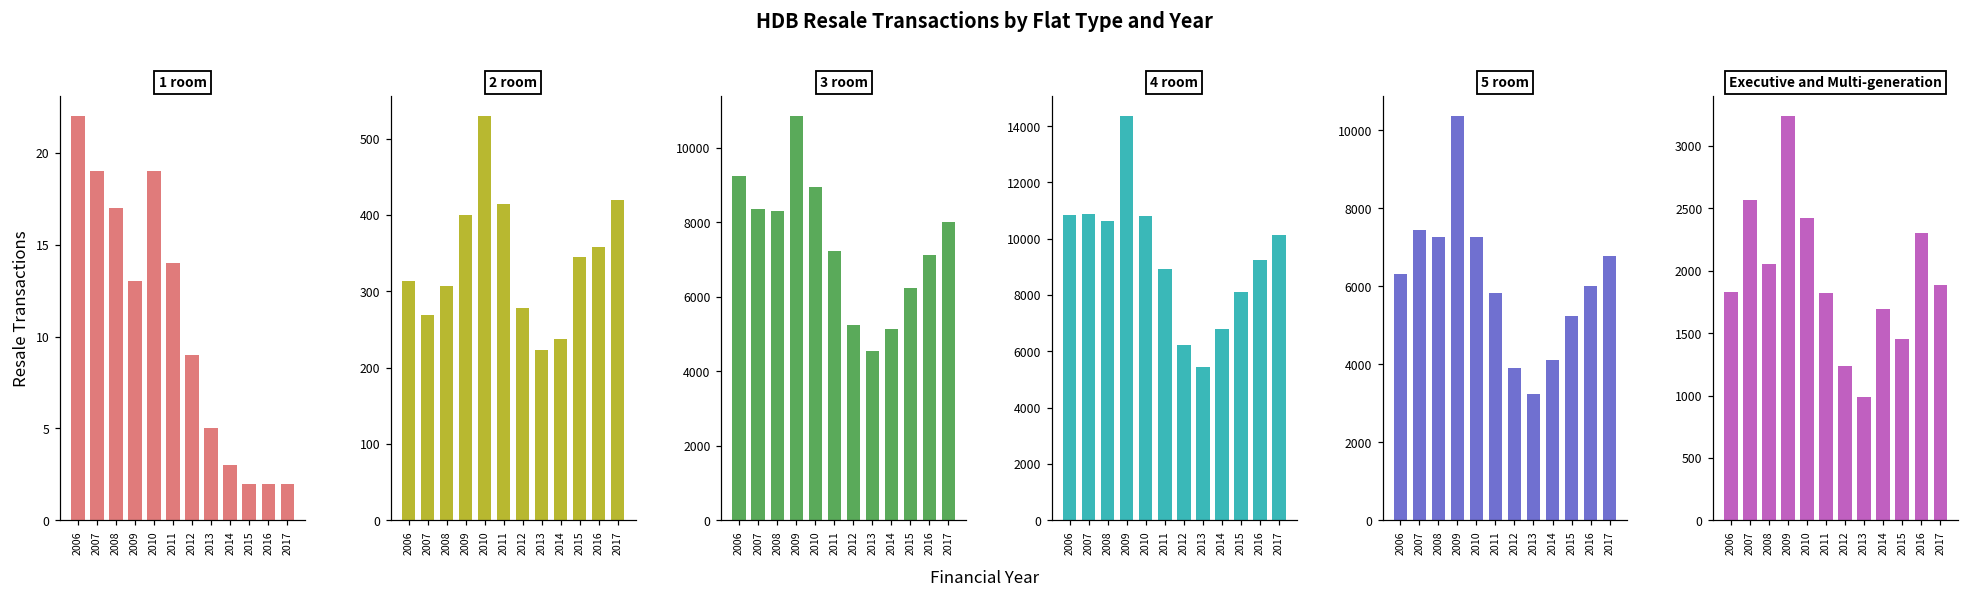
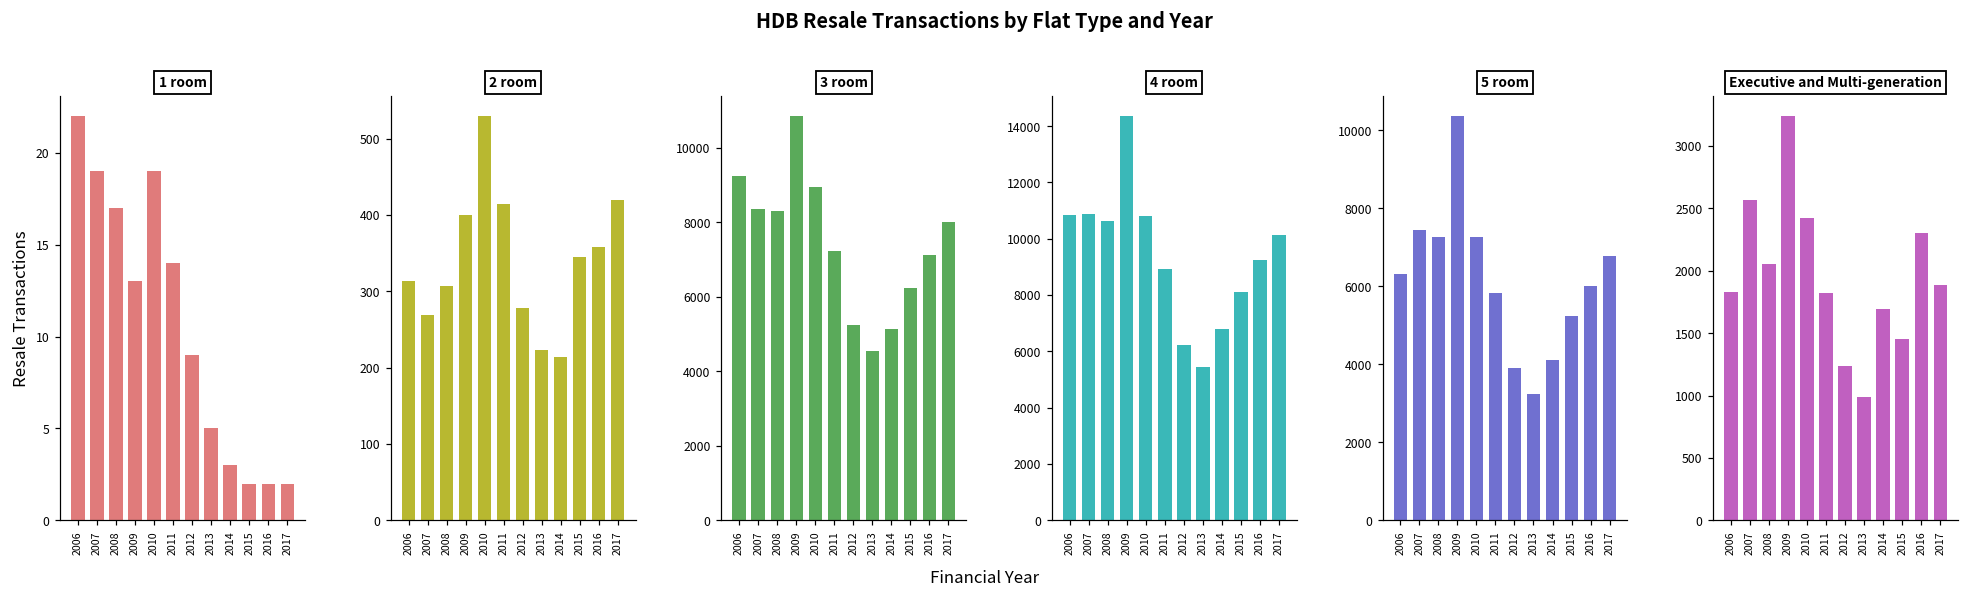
  {
    "1 room": {
      "2006": 22.0,
      "2007": 19.0,
      "2008": 17.0,
      "2009": 13.0,
      "2010": 19.0,
      "2011": 14.0,
      "2012": 9.0,
      "2013": 5.0,
      "2014": 3.0,
      "2015": 2.0,
      "2016": 2.0,
      "2017": 2.0
    },
    "2 room": {
      "2006": 310,
      "2007": 270,
      "2008": 310,
      "2009": 400,
      "2010": 530,
      "2011": 410,
      "2012": 280,
      "2013": 220,
-     "2014": 240,
+     "2014": 210,
      "2015": 350,
      "2016": 360,
      "2017": 420
    },
    "3 room": {
      "2006": 9200,
      "2007": 8400,
      "2008": 8300,
      "2009": 10900,
      "2010": 8900,
      "2011": 7200,
      "2012": 5200,
      "2013": 4500,
      "2014": 5100,
      "2015": 6200,
      "2016": 7100,
      "2017": 8000
    },
    "4 room": {
      "2006": 10900,
      "2007": 10900,
      "2008": 10600,
      "2009": 14400,
      "2010": 10800,
      "2011": 8900,
      "2012": 6200,
      "2013": 5400,
      "2014": 6800,
      "2015": 8100,
      "2016": 9200,
      "2017": 10100
    },
    "5 room": {
      "2006": 6300,
      "2007": 7400,
      "2008": 7300,
      "2009": 10400,
      "2010": 7300,
      "2011": 5800,
      "2012": 3900,
      "2013": 3200,
      "2014": 4100,
      "2015": 5200,
      "2016": 6000,
      "2017": 6800
    },
    "Executive and Multi-generation": {
      "2006": 1830,
      "2007": 2570,
      "2008": 2060,
      "2009": 3240,
      "2010": 2420,
      "2011": 1820,
      "2012": 1230,
      "2013": 990,
      "2014": 1690,
      "2015": 1460,
      "2016": 2310,
      "2017": 1890
    }
  }
